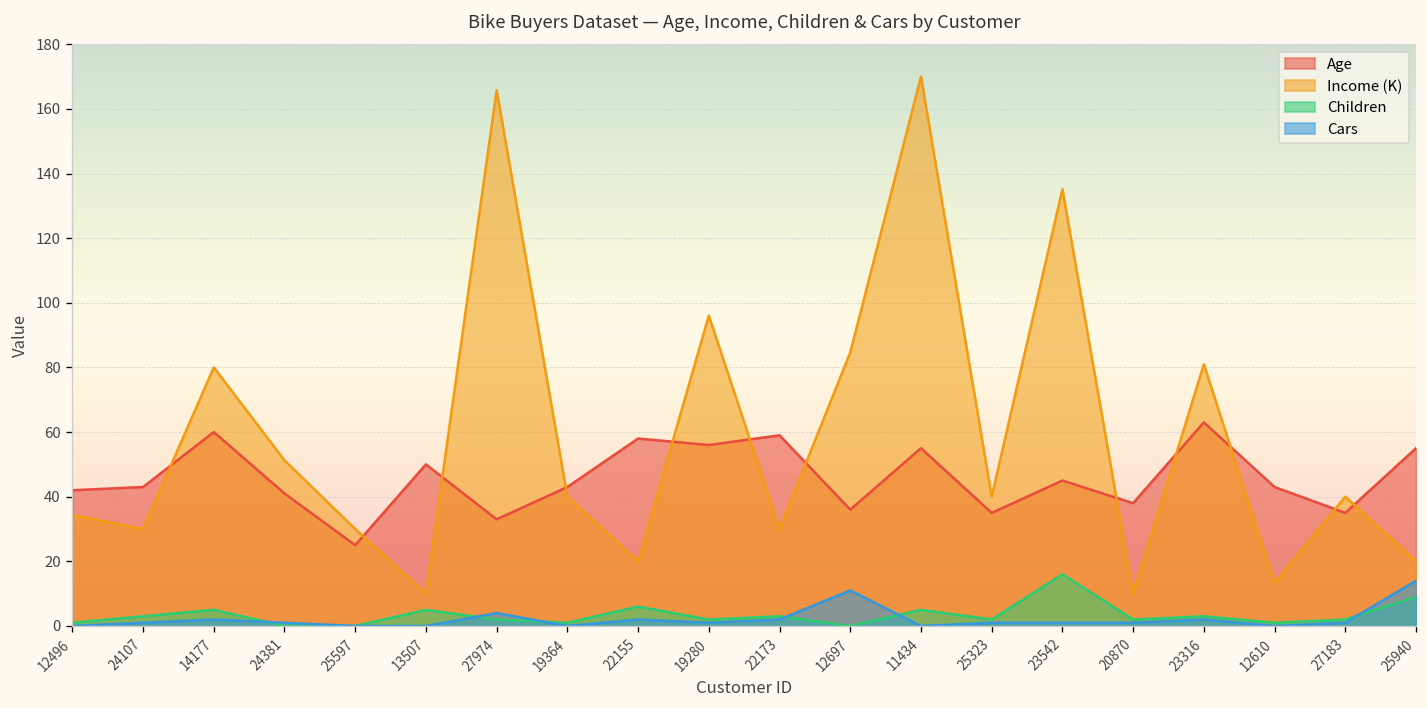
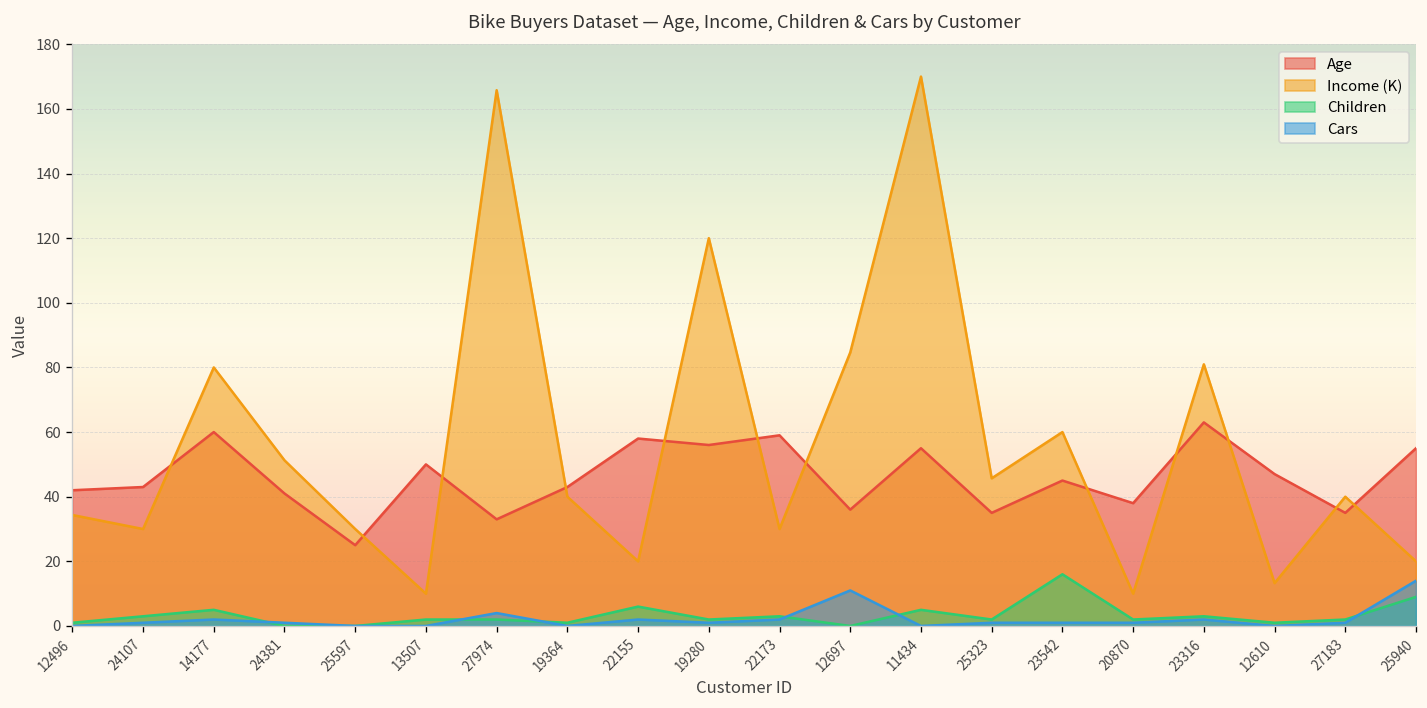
  {
    "Age": {
      "12496": 42,
      "24107": 43,
      "14177": 60,
      "24381": 41,
      "25597": 25,
      "13507": 50,
      "27974": 33,
      "19364": 43,
      "22155": 58,
      "19280": 56,
      "22173": 59,
      "12697": 36,
      "11434": 55,
      "25323": 35,
      "23542": 45,
      "20870": 38,
      "23316": 63,
-     "12610": 43,
+     "12610": 47,
      "27183": 35,
      "25940": 55
    },
    "Income (K)": {
      "12496": 34,
      "24107": 30,
      "14177": 80,
      "24381": 51,
      "25597": 30,
      "13507": 10,
      "27974": 166,
      "19364": 40,
      "22155": 20,
-     "19280": 96,
+     "19280": 120,
      "22173": 30,
      "12697": 85,
      "11434": 170,
-     "25323": 40,
-     "23542": 135,
+     "25323": 46,
+     "23542": 60,
      "20870": 10,
      "23316": 81,
      "12610": 13,
      "27183": 40,
      "25940": 20
    },
    "Children": {
      "12496": 1,
      "24107": 3,
      "14177": 5,
      "24381": 0,
-     "13507": 5,
+     "13507": 2,
      "27974": 2,
      "19364": 1,
      "22155": 6,
      "19280": 2,
      "22173": 3,
      "12697": 0,
      "11434": 5,
      "25323": 2,
      "23542": 16,
      "20870": 2,
      "23316": 3,
      "12610": 1,
      "27183": 2,
      "25940": 9
    },
    "Cars": {
      "12496": 0,
      "24107": 1,
      "14177": 2,
      "24381": 1,
      "13507": 0,
      "27974": 4,
      "19364": 0,
      "22155": 2,
      "19280": 1,
      "22173": 2,
      "12697": 11,
      "11434": 0,
      "25323": 1,
      "23542": 1,
      "20870": 1,
      "23316": 2,
      "12610": 0,
      "27183": 1,
      "25940": 14
    }
  }
